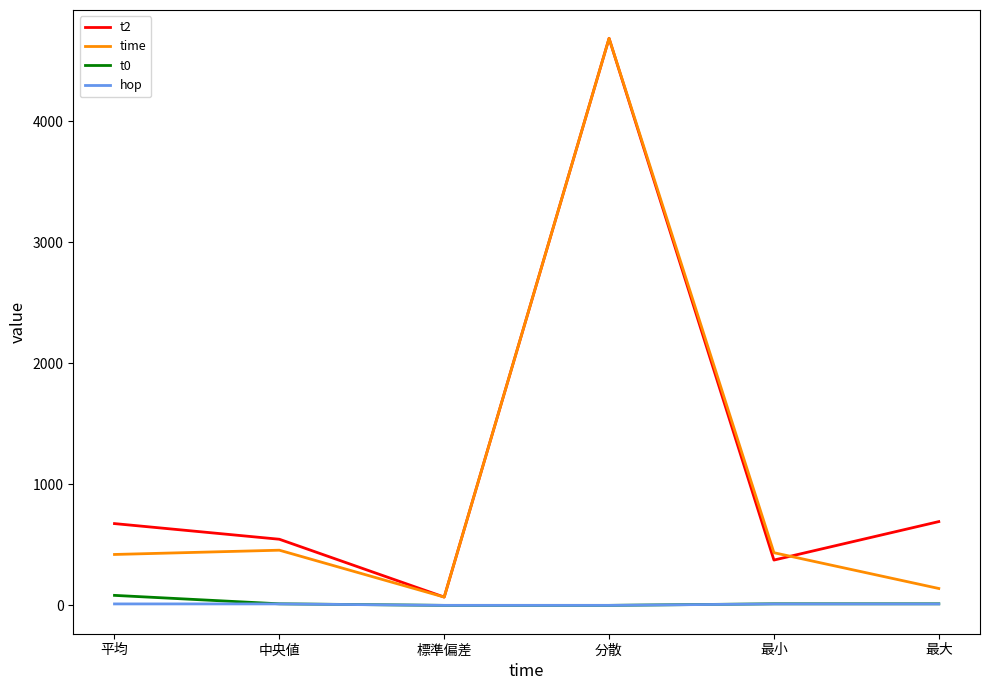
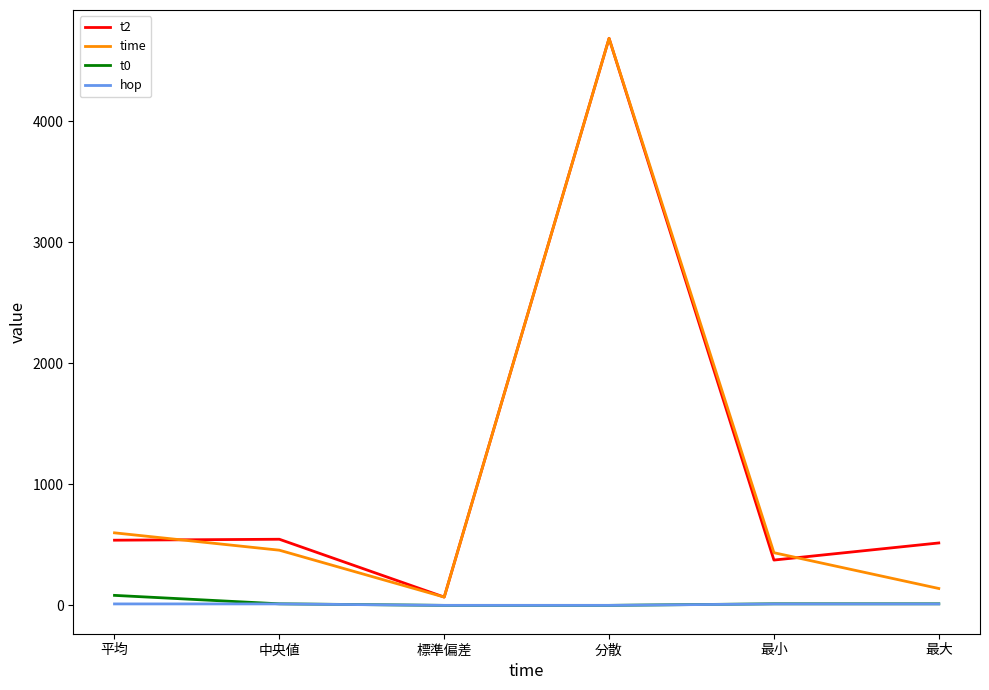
  {
    "t2": {
-     "平均": 680,
+     "平均": 540,
      "中央値": 550,
      "最小": 370,
-     "最大": 690
+     "最大": 520
    },
    "time": {
-     "平均": 420,
+     "平均": 600,
      "中央値": 460,
      "最小": 440,
      "最大": 140
    },
    "t0": {
      "平均": 80
    },
    "hop": {
      "平均": 10
    }
  }
